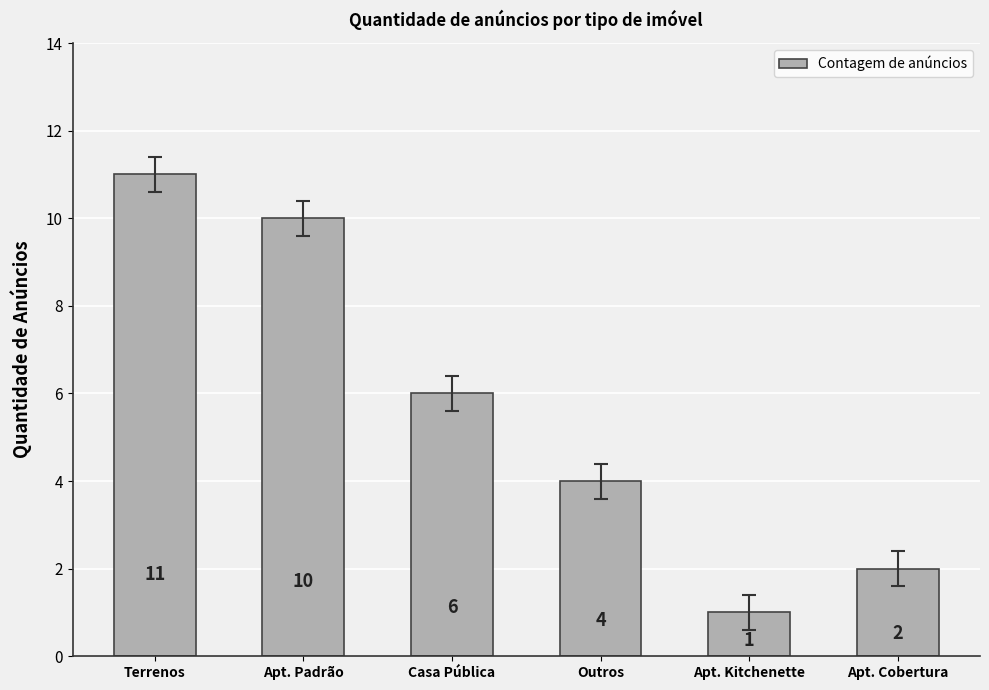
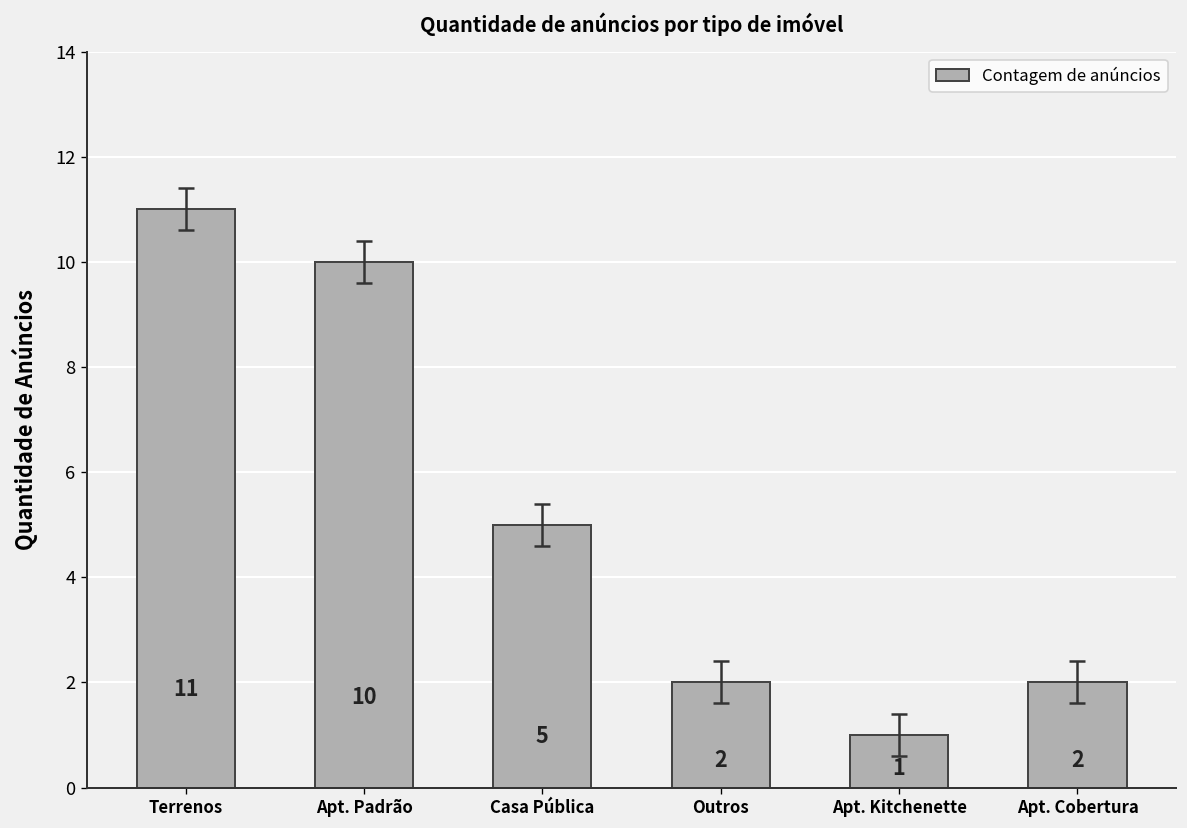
  {
    "Contagem de anúncios": {
      "Terrenos": 11,
      "Apt. Padrão": 10,
-     "Casa Pública": 6,
-     "Outros": 4,
+     "Casa Pública": 5,
+     "Outros": 2,
      "Apt. Cobertura": 2
    }
  }
